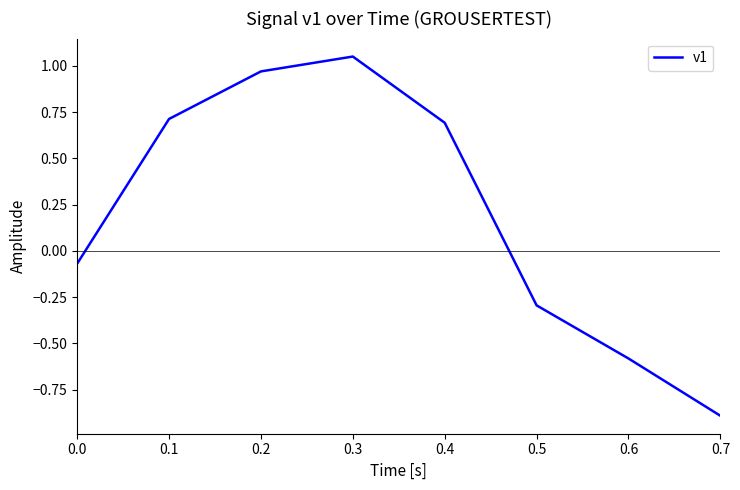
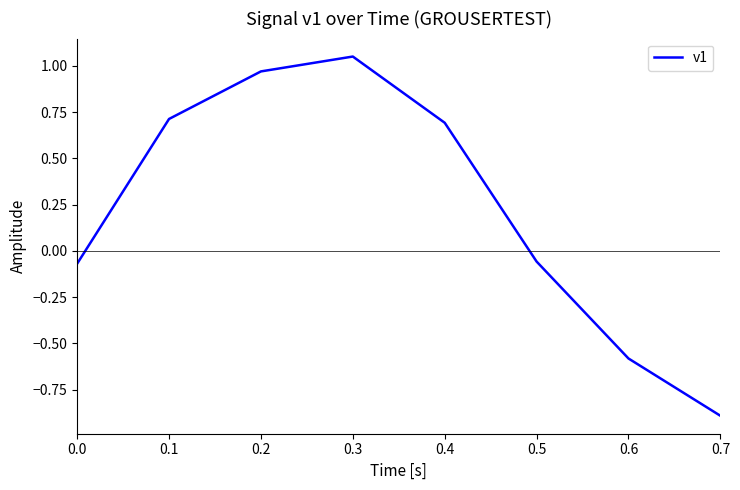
  {
    "0.0": -0.07,
    "0.1": 0.71,
    "0.2": 0.97,
    "0.3": 1.05,
    "0.4": 0.69,
-   "0.5": -0.29,
+   "0.5": -0.06,
    "0.6": -0.58,
    "0.7": -0.89
  }
